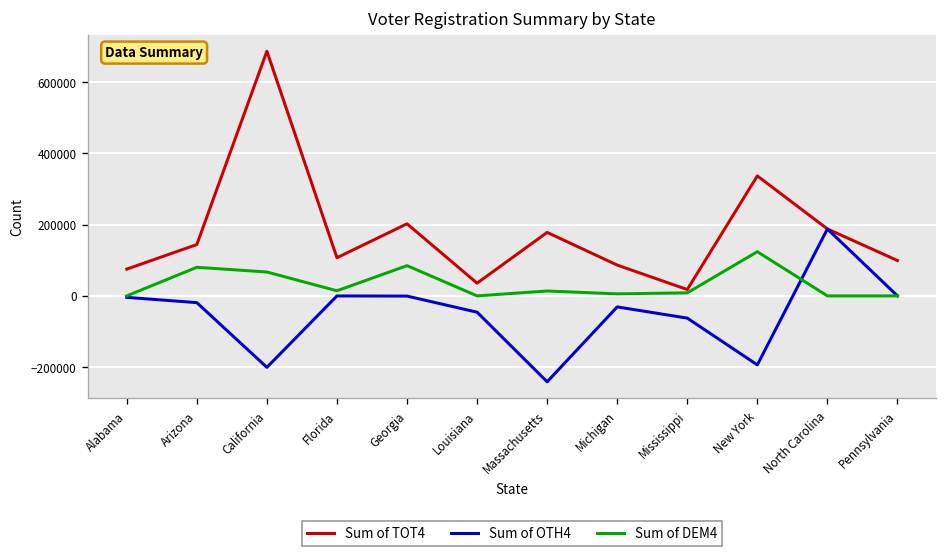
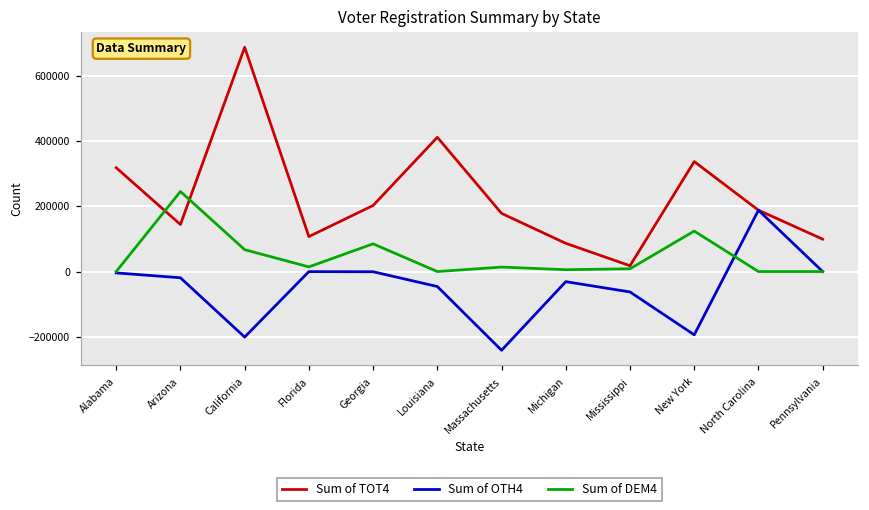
  {
    "Sum of TOT4": {
-     "Alabama": 80000,
+     "Alabama": 320000,
      "Arizona": 140000,
      "California": 690000,
      "Florida": 110000,
      "Georgia": 200000,
-     "Louisiana": 40000,
+     "Louisiana": 410000,
      "Massachusetts": 180000,
      "Michigan": 90000,
      "Mississippi": 20000,
      "New York": 340000,
      "Pennsylvania": 100000
    },
    "Sum of OTH4": {
      "Arizona": -20000,
      "California": -200000,
      "Florida": 0,
      "Georgia": 0,
      "Louisiana": -50000,
      "Massachusetts": -240000,
      "Michigan": -30000,
      "Mississippi": -60000,
      "New York": -190000
    },
    "Sum of DEM4": {
-     "Arizona": 80000,
+     "Arizona": 250000,
      "California": 70000,
      "Florida": 10000,
      "Georgia": 80000,
      "Louisiana": 0,
      "Massachusetts": 10000,
      "Michigan": 10000,
      "Mississippi": 10000,
      "New York": 120000,
      "North Carolina": 0
    }
  }
